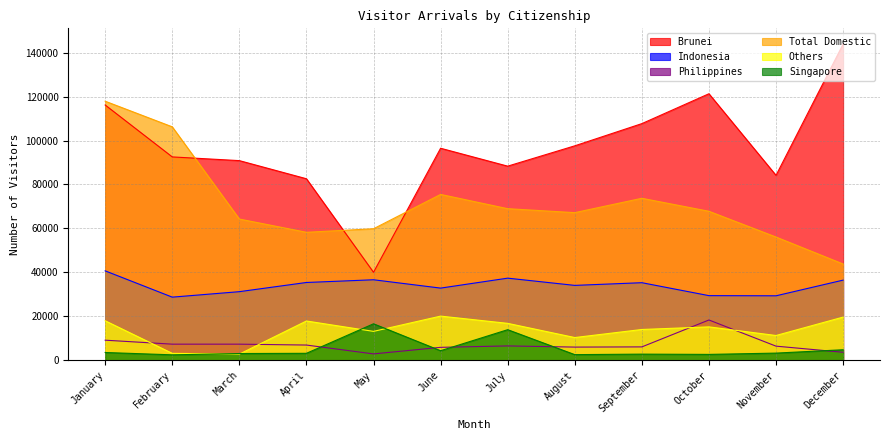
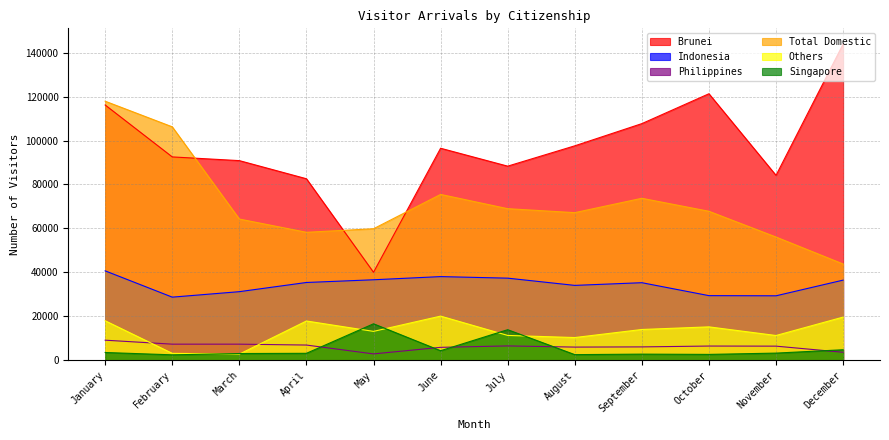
  {
    "Brunei": {
      "January": 116000,
      "February": 93000,
      "March": 91000,
      "April": 83000,
      "May": 40000,
      "June": 96000,
      "July": 88000,
      "August": 98000,
      "September": 108000,
      "October": 121000,
      "November": 84000
    },
    "Indonesia": {
      "January": 41000,
      "February": 29000,
      "March": 31000,
      "April": 35000,
      "May": 37000,
-     "June": 33000,
+     "June": 38000,
      "July": 37000,
      "August": 34000,
      "September": 35000,
      "October": 29000,
      "November": 29000,
      "December": 36000
    },
    "Philippines": {
      "January": 9000,
      "February": 7000,
      "March": 7000,
      "April": 7000,
      "May": 3000,
      "June": 6000,
      "July": 7000,
      "August": 6000,
      "September": 6000,
-     "October": 18000,
+     "October": 6000,
      "November": 6000
    },
    "Total Domestic": {
      "January": 118000,
      "February": 106000,
      "March": 64000,
      "April": 58000,
      "May": 60000,
      "June": 75000,
      "July": 69000,
      "August": 67000,
      "September": 74000,
      "October": 68000,
      "November": 56000,
      "December": 44000
    },
    "Others": {
      "January": 18000,
      "April": 18000,
      "May": 13000,
      "June": 20000,
-     "July": 17000,
+     "July": 11000,
      "August": 10000,
      "September": 14000,
      "October": 15000,
      "November": 11000,
      "December": 20000
    },
    "Singapore": {
      "January": 4000,
      "April": 3000,
      "May": 17000,
      "June": 4000,
      "July": 14000,
      "August": 3000,
      "September": 3000,
      "October": 3000,
      "November": 3000
    }
  }
